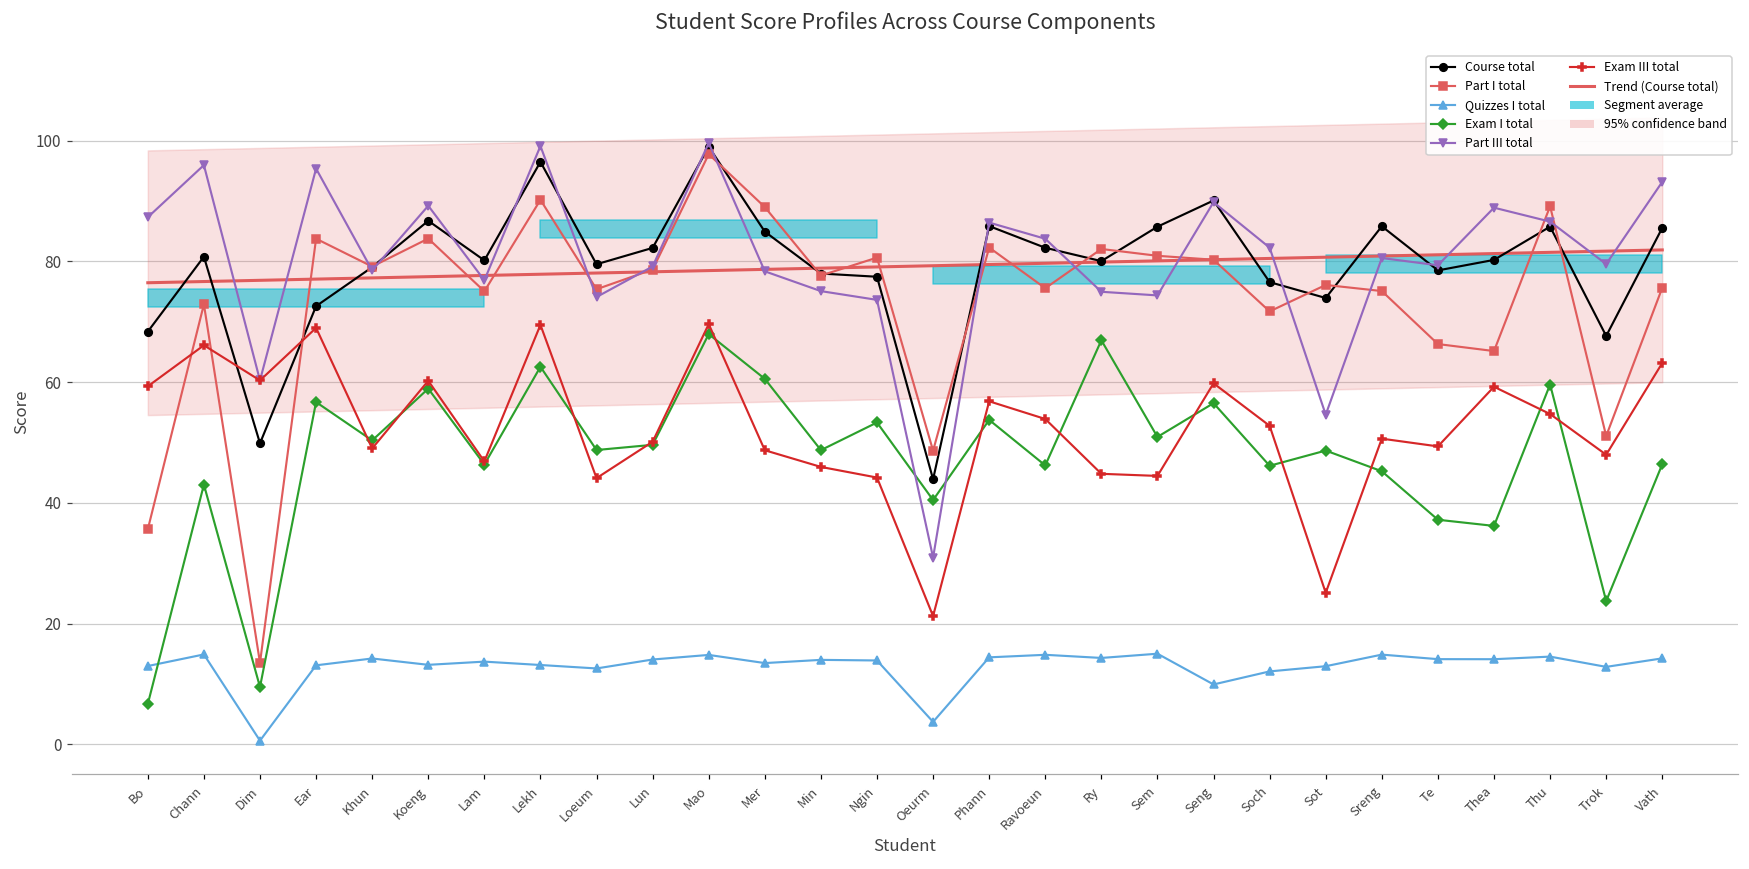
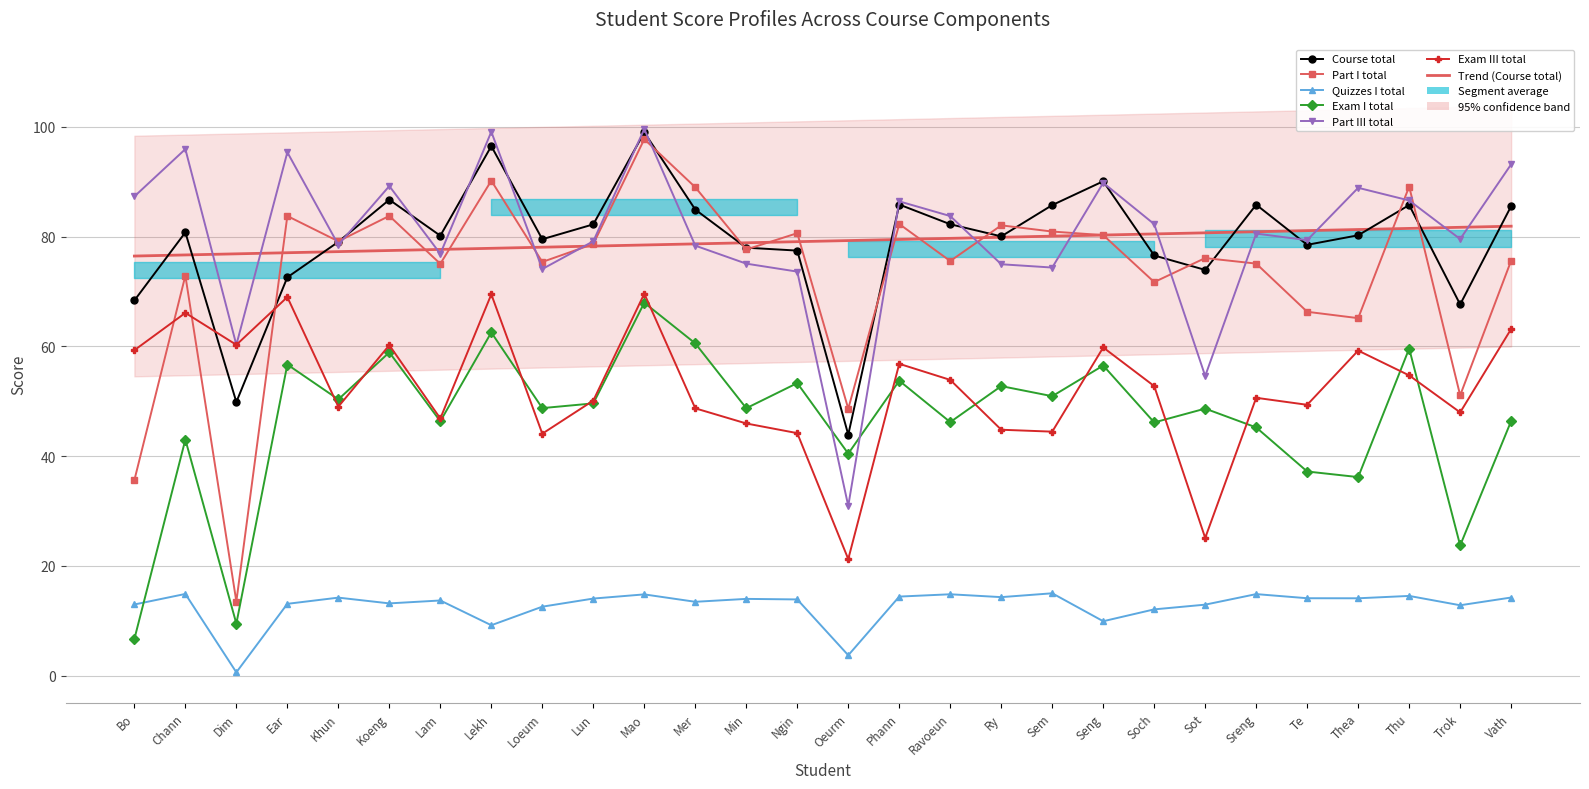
  {
    "Course total": {
      "Bo": 68,
      "Chann": 81,
      "Dim": 50,
      "Ear": 73,
      "Koeng": 87,
      "Lam": 80,
      "Lekh": 96,
      "Loeum": 80,
      "Lun": 82,
      "Mao": 99,
      "Mer": 85,
      "Ngin": 77,
      "Oeurm": 44,
      "Phann": 86,
      "Ravoeun": 82,
      "Sem": 86,
      "Soch": 77,
      "Sot": 74,
      "Sreng": 86,
      "Te": 78,
      "Thea": 80,
      "Thu": 86,
      "Trok": 68,
      "Vath": 86
    },
    "Quizzes I total": {
      "Bo": 13,
      "Chann": 15,
      "Dim": 1,
      "Ear": 13,
      "Khun": 14,
      "Koeng": 13,
      "Lam": 14,
-     "Lekh": 13,
+     "Lekh": 9,
      "Loeum": 13,
      "Lun": 14,
      "Mao": 15,
      "Mer": 13,
      "Min": 14,
      "Ngin": 14,
      "Oeurm": 4,
      "Phann": 14,
      "Ravoeun": 15,
      "Ry": 14,
      "Sem": 15,
      "Seng": 10,
      "Soch": 12,
      "Sot": 13,
      "Sreng": 15,
      "Te": 14,
      "Thea": 14,
      "Thu": 15,
      "Trok": 13,
      "Vath": 14
    },
    "Exam I total": {
      "Bo": 7,
      "Chann": 43,
      "Dim": 9,
      "Ear": 57,
      "Khun": 50,
      "Koeng": 59,
      "Lam": 46,
      "Lekh": 63,
      "Loeum": 49,
      "Lun": 50,
      "Mao": 68,
      "Mer": 61,
      "Min": 49,
      "Ngin": 53,
      "Oeurm": 40,
      "Phann": 54,
      "Ravoeun": 46,
-     "Ry": 67,
+     "Ry": 53,
      "Sem": 51,
      "Seng": 57,
      "Soch": 46,
      "Sot": 49,
      "Sreng": 45,
      "Te": 37,
      "Thea": 36,
      "Thu": 60,
      "Trok": 24,
      "Vath": 46
    },
    "Part III total": {
      "Bo": 87,
      "Chann": 96,
      "Ear": 95,
      "Khun": 78,
      "Koeng": 89,
      "Lam": 77,
      "Lekh": 99,
      "Loeum": 74,
      "Lun": 79,
      "Mao": 100,
      "Min": 75,
      "Ngin": 74,
      "Oeurm": 31,
      "Phann": 86,
      "Ravoeun": 84,
      "Ry": 75,
      "Sem": 74,
      "Soch": 82,
      "Sot": 55,
      "Te": 79,
      "Thea": 89,
      "Thu": 87,
      "Trok": 80,
      "Vath": 93
    },
    "Exam III total": {
      "Bo": 59,
      "Chann": 66,
      "Ear": 69,
      "Khun": 49,
      "Koeng": 60,
      "Lam": 47,
      "Lekh": 69,
      "Loeum": 44,
      "Lun": 50,
      "Mao": 70,
      "Mer": 49,
      "Min": 46,
      "Ngin": 44,
      "Oeurm": 21,
      "Phann": 57,
      "Ravoeun": 54,
      "Ry": 45,
      "Sem": 44,
      "Seng": 60,
      "Soch": 53,
      "Sot": 25,
      "Sreng": 51,
      "Te": 49,
      "Thea": 59,
      "Thu": 55,
      "Trok": 48,
      "Vath": 63
    }
  }
